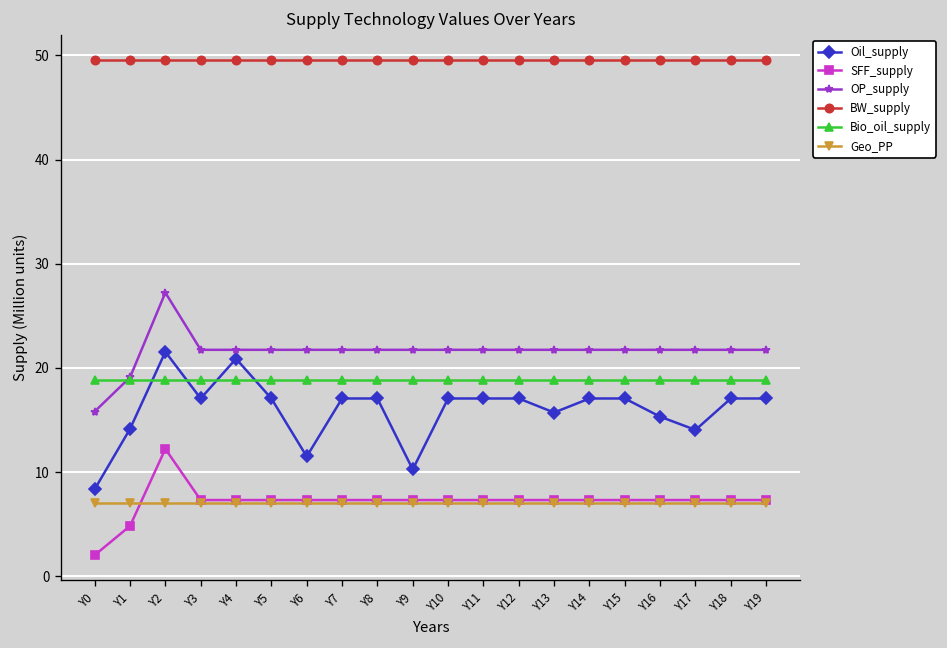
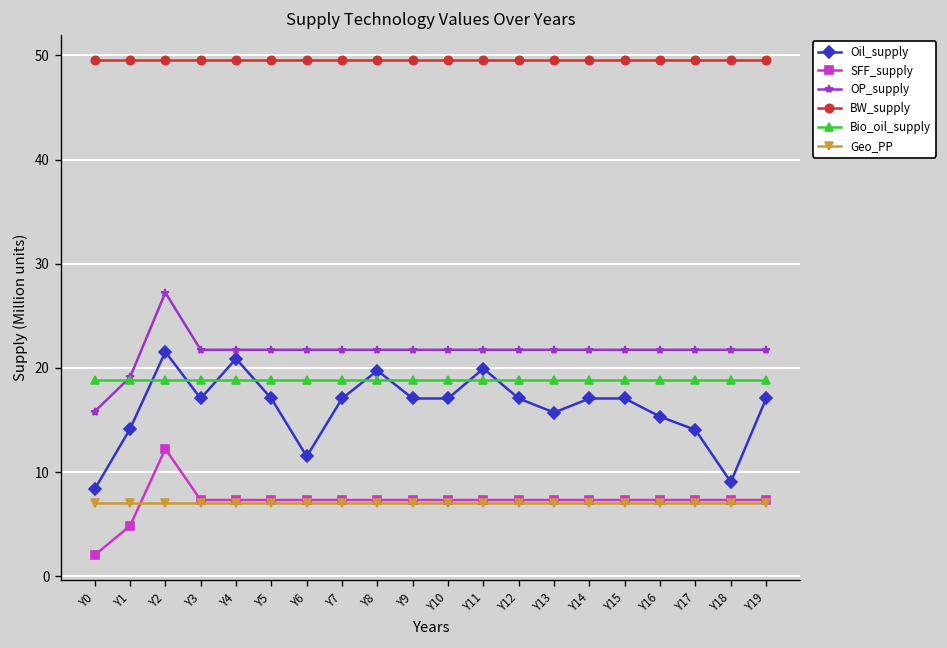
  {
    "Oil_supply": {
      "Y0": 8,
      "Y1": 14,
      "Y2": 22,
      "Y3": 17,
      "Y4": 21,
      "Y5": 17,
      "Y6": 12,
      "Y7": 17,
-     "Y8": 17,
-     "Y9": 10,
+     "Y8": 20,
+     "Y9": 17,
      "Y10": 17,
-     "Y11": 17,
+     "Y11": 20,
      "Y12": 17,
      "Y13": 16,
      "Y14": 17,
      "Y15": 17,
      "Y16": 15,
      "Y17": 14,
-     "Y18": 17,
+     "Y18": 9,
      "Y19": 17
    },
    "BW_supply": {
      "Y0": 50,
      "Y1": 50,
      "Y2": 50,
      "Y3": 50,
      "Y4": 50,
      "Y5": 50,
      "Y6": 50,
      "Y7": 50,
      "Y8": 50,
      "Y9": 50,
      "Y10": 50,
      "Y11": 50,
      "Y12": 50,
      "Y13": 50,
      "Y14": 50,
      "Y15": 50,
      "Y16": 50,
      "Y17": 50,
      "Y18": 50,
      "Y19": 50
    },
    "Bio_oil_supply": {
      "Y0": 19,
      "Y2": 19,
      "Y3": 19,
      "Y4": 19,
      "Y5": 19,
      "Y6": 19,
      "Y7": 19,
      "Y8": 19,
      "Y9": 19,
      "Y10": 19,
      "Y11": 19,
      "Y12": 19,
      "Y13": 19,
      "Y14": 19,
      "Y15": 19,
      "Y16": 19,
      "Y17": 19,
      "Y18": 19,
      "Y19": 19
    },
    "Geo_PP": {
      "Y0": 7,
      "Y1": 7,
      "Y2": 7,
      "Y3": 7,
      "Y4": 7,
      "Y5": 7,
      "Y6": 7,
      "Y7": 7,
      "Y8": 7,
      "Y9": 7,
      "Y10": 7,
      "Y11": 7,
      "Y12": 7,
      "Y13": 7,
      "Y14": 7,
      "Y15": 7,
      "Y16": 7,
      "Y17": 7,
      "Y18": 7,
      "Y19": 7
    }
  }
